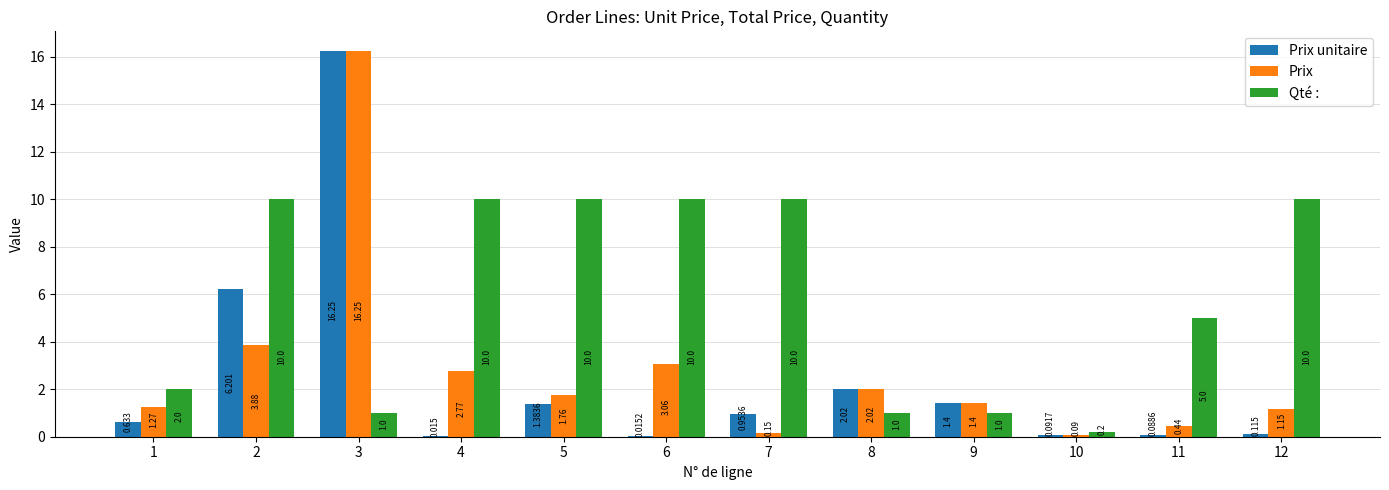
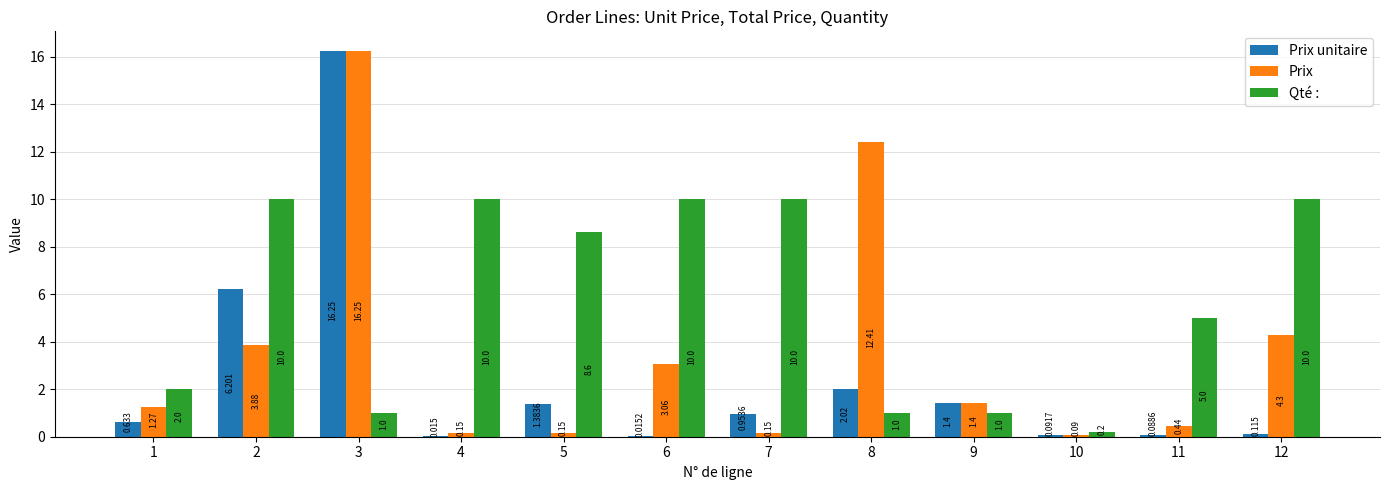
  {
    "Prix unitaire": {
      "1": 0.633,
      "2": 6.201,
      "3": 16.25,
      "4": 0.015,
      "5": 1.3836,
      "6": 0.0152,
      "7": 0.9536,
      "8": 2.02,
      "9": 1.4,
      "10": 0.0917,
      "11": 0.0886,
      "12": 0.115
    },
    "Prix": {
      "1": 1.27,
      "2": 3.88,
      "3": 16.25,
-     "4": 2.77,
-     "5": 1.76,
+     "4": 0.15,
+     "5": 0.15,
      "6": 3.06,
      "7": 0.15,
-     "8": 2.02,
+     "8": 12.41,
      "9": 1.4,
      "10": 0.09,
      "11": 0.44,
-     "12": 1.15
+     "12": 4.3
    },
    "Qté :": {
      "1": 2.0,
      "2": 10.0,
      "3": 1.0,
      "4": 10.0,
-     "5": 10.0,
+     "5": 8.6,
      "6": 10.0,
      "7": 10.0,
      "8": 1.0,
      "9": 1.0,
      "10": 0.2,
      "11": 5.0,
      "12": 10.0
    }
  }
